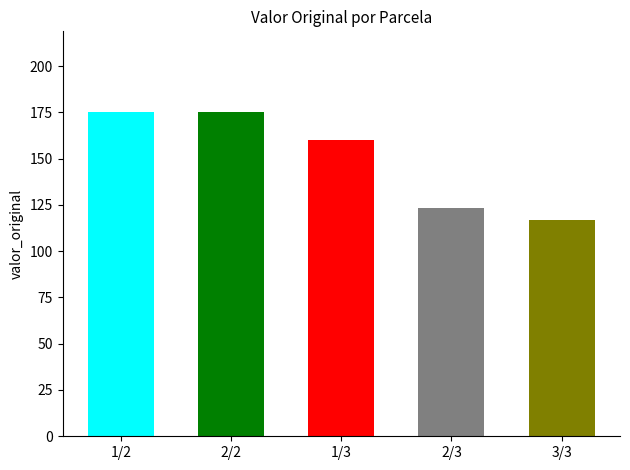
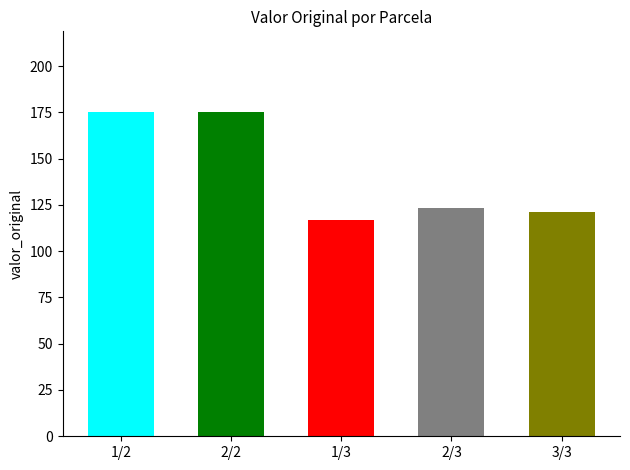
  {
    "1/2": 175,
    "2/2": 175,
-   "1/3": 160,
+   "1/3": 117,
    "2/3": 123,
-   "3/3": 117
+   "3/3": 121
  }
